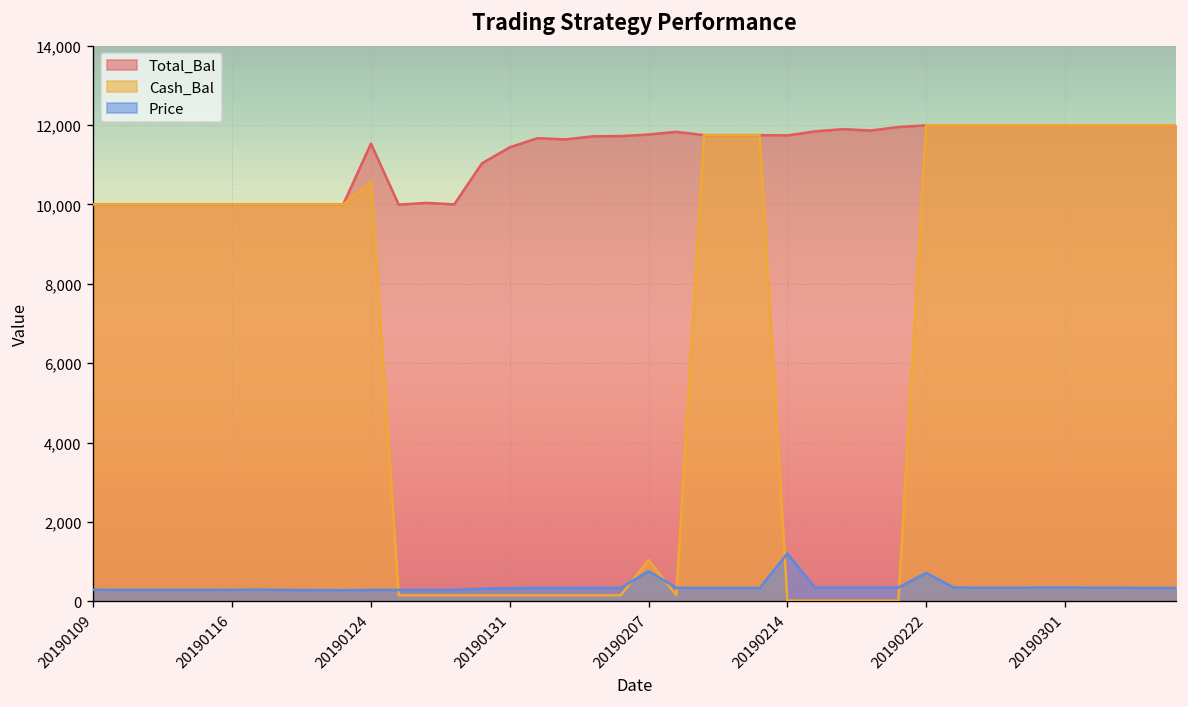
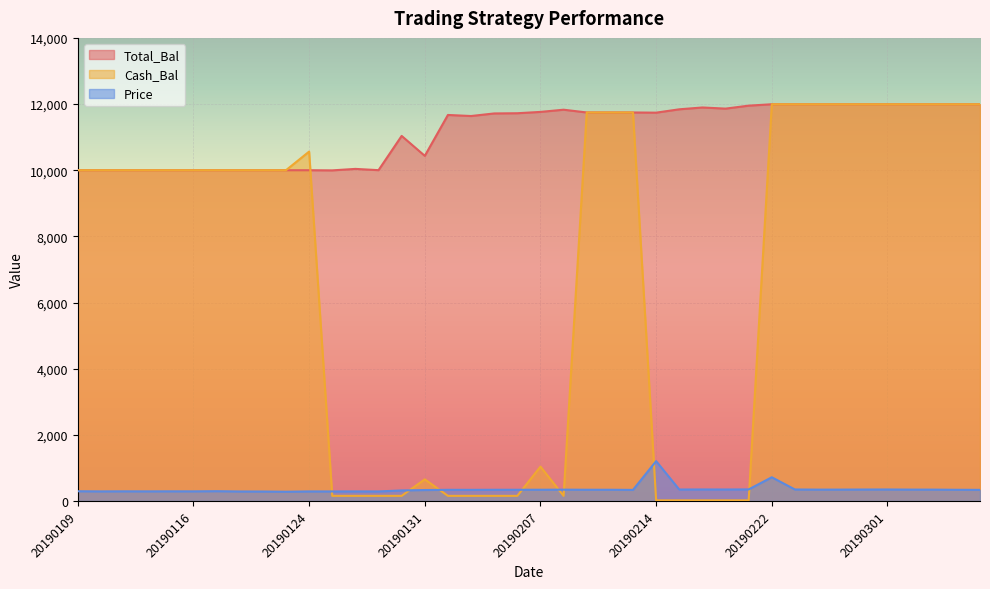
  {
    "Total_Bal": {
-     "20190124": "11,500",
-     "20190131": "11,400",
+     "20190124": "10,000",
+     "20190131": "10,400",
      "20190207": "11,800",
      "20190214": "11,700"
    },
    "Cash_Bal": {
      "20190124": "10,600",
-     "20190131": "200",
+     "20190131": "700",
      "20190207": "1,000",
      "20190214": "0"
    },
    "Price": {
      "20190109": "300",
      "20190116": "300",
      "20190124": "300",
      "20190131": "300",
-     "20190207": "800",
+     "20190207": "300",
      "20190214": "1,200",
      "20190222": "700",
      "20190301": "300"
    }
  }
